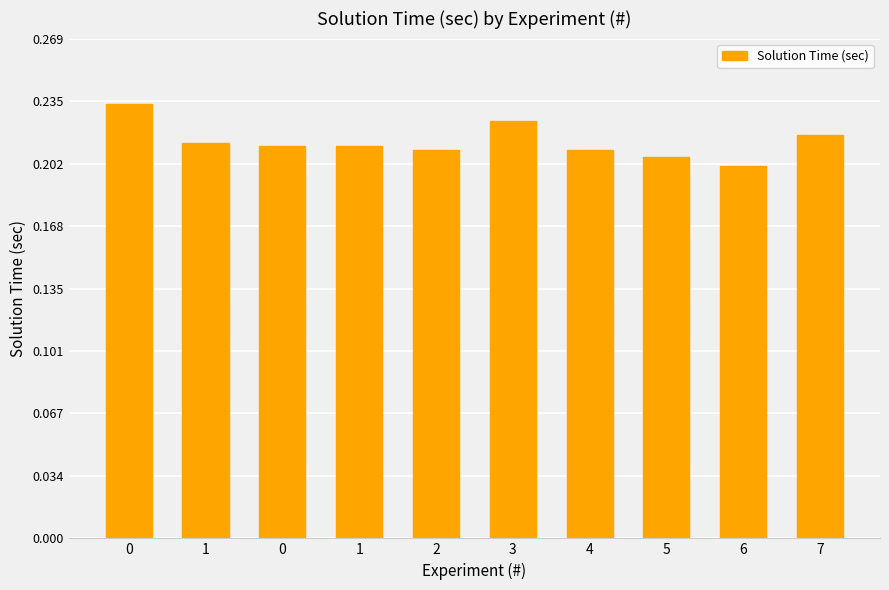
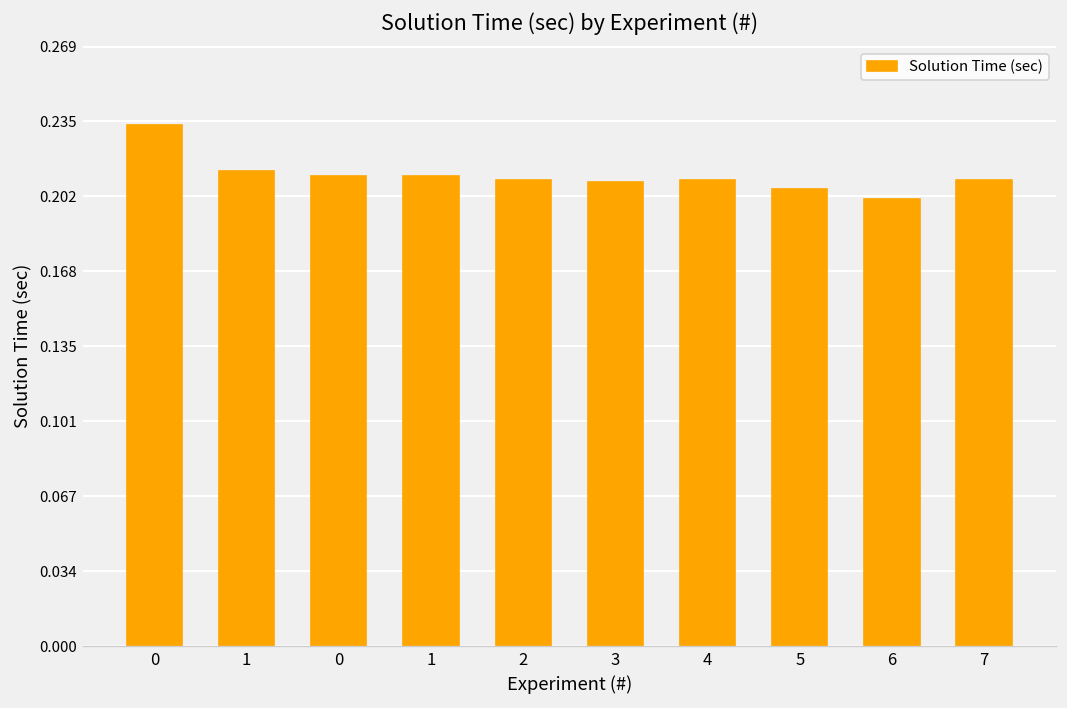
  {
    "2": 0.209,
-   "3": 0.225,
+   "3": 0.208,
    "4": 0.209,
    "5": 0.205,
    "6": 0.201,
-   "7": 0.217
+   "7": 0.209
  }
